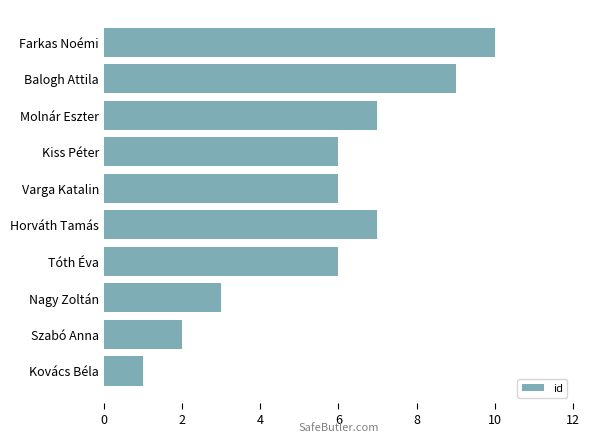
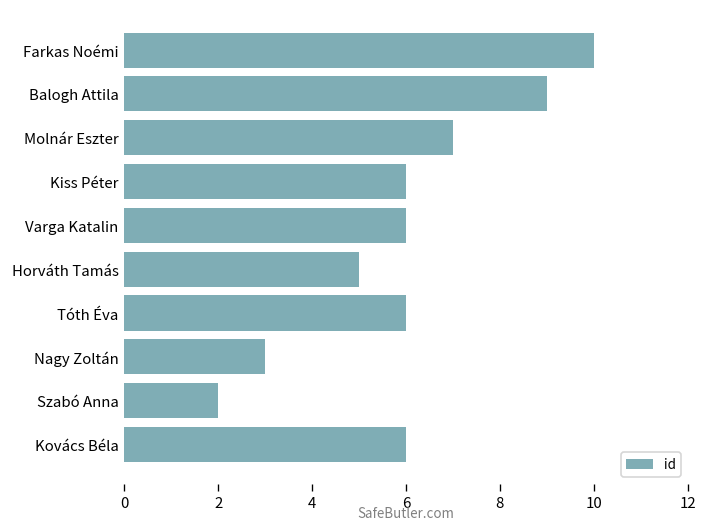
  {
    "Farkas Noémi": 10,
    "Balogh Attila": 9,
    "Molnár Eszter": 7,
    "Kiss Péter": 6,
    "Varga Katalin": 6,
-   "Horváth Tamás": 7,
+   "Horváth Tamás": 5,
    "Tóth Éva": 6,
    "Nagy Zoltán": 3,
    "Szabó Anna": 2,
-   "Kovács Béla": 1
+   "Kovács Béla": 6
  }
